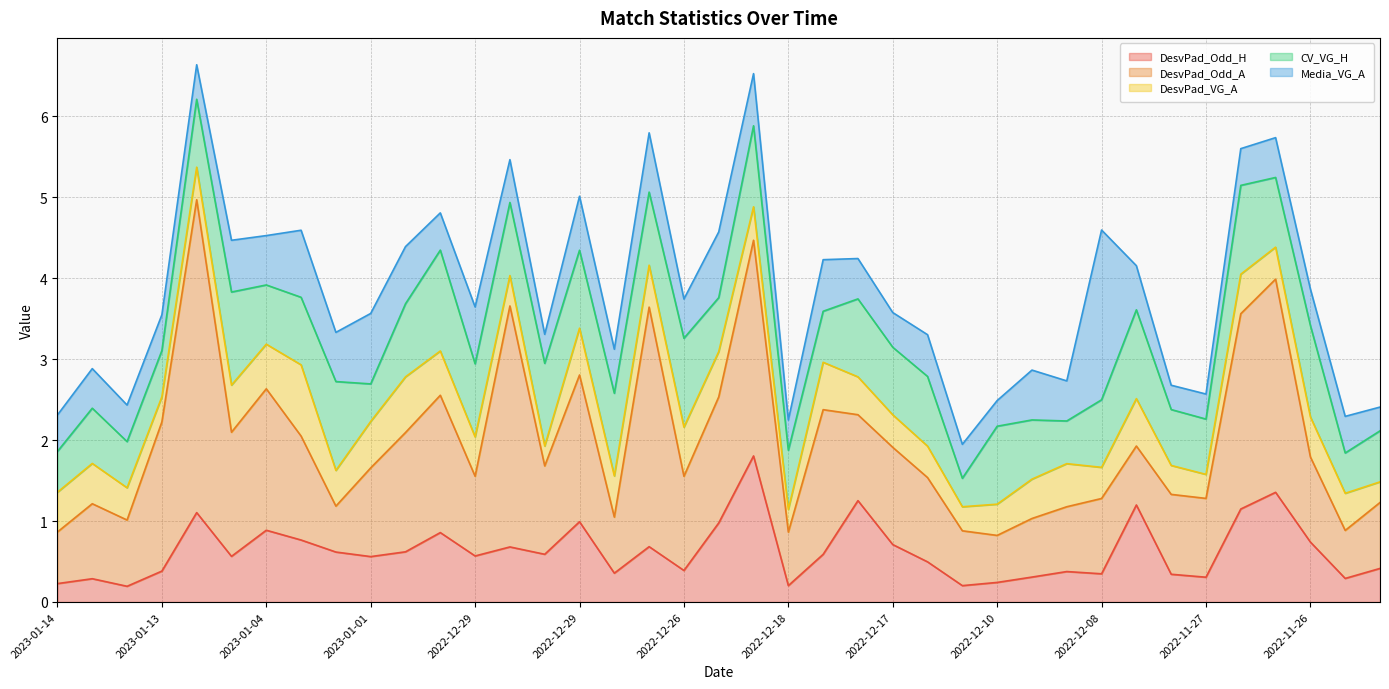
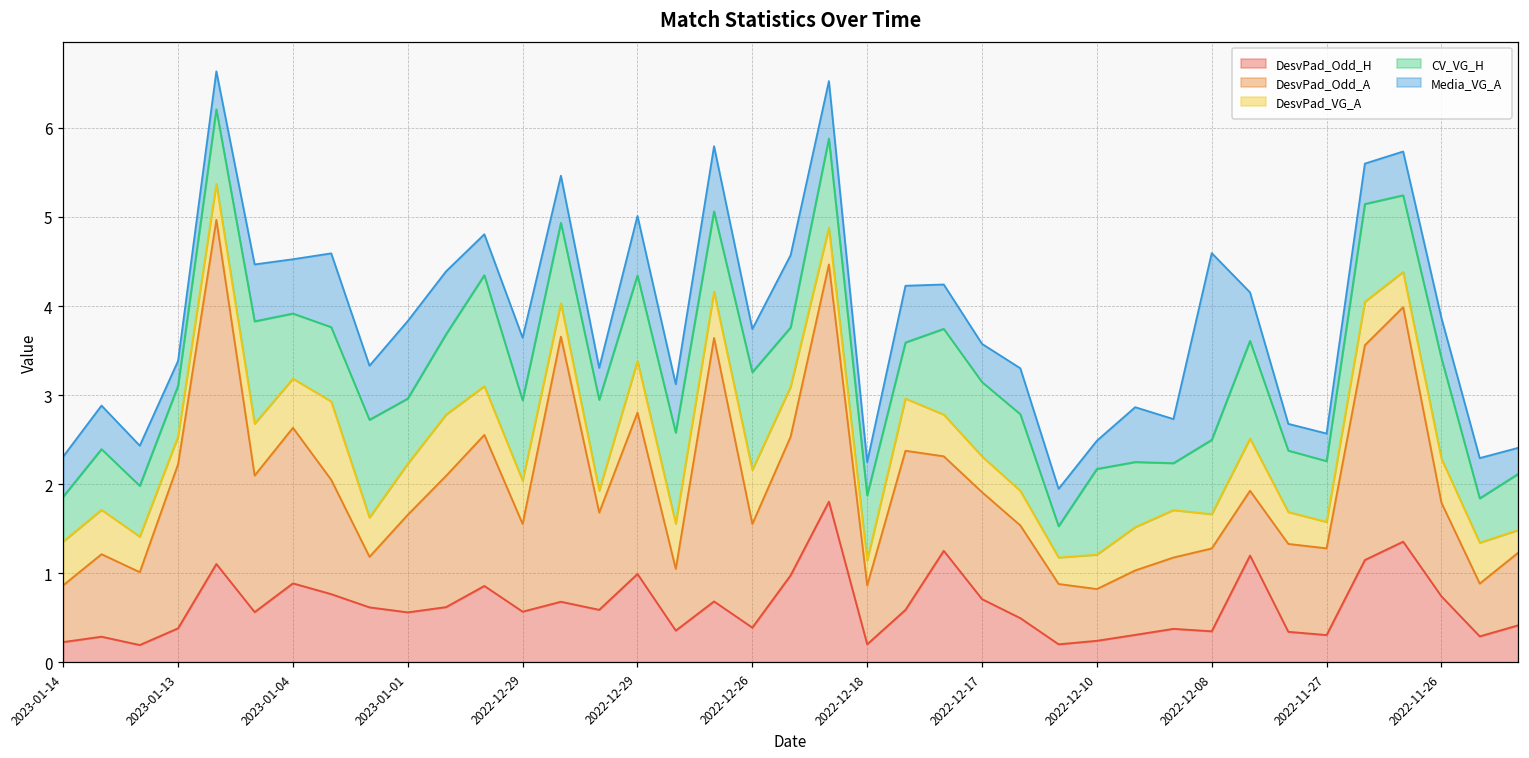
  {
    "CV_VG_H": {
      "2023-01-13": 0.6,
-     "2023-01-01": 0.5,
+     "2023-01-01": 0.7,
      "2022-12-08": 0.8
    },
    "Media_VG_A": {
-     "2023-01-13": 0.4,
+     "2023-01-13": 0.3,
      "2023-01-01": 0.9,
      "2022-12-08": 2.1
    }
  }
